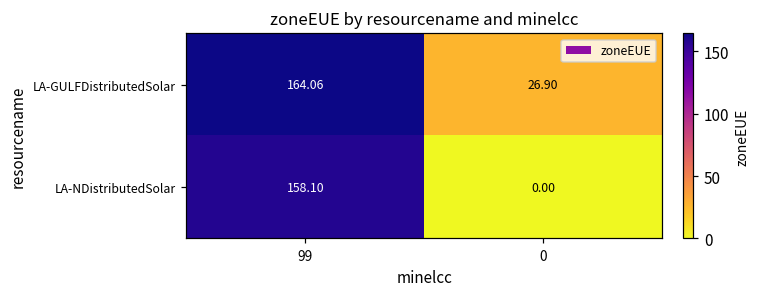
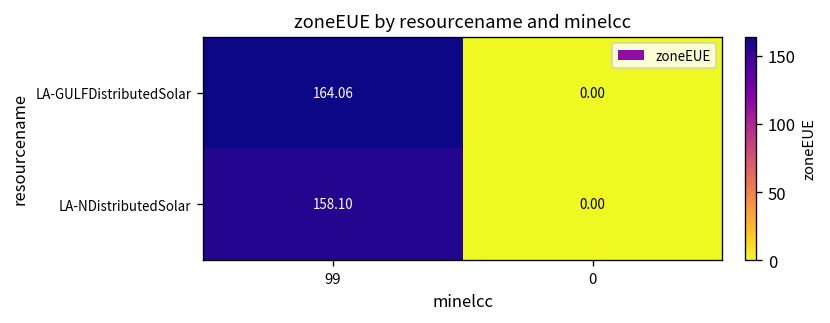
  {
    "LA-GULFDistributedSolar": {
      "99": 164.06,
-     "0": 26.90
+     "0": 0.00
    },
    "LA-NDistributedSolar": {
      "99": 158.10,
      "0": 0.00
    }
  }
